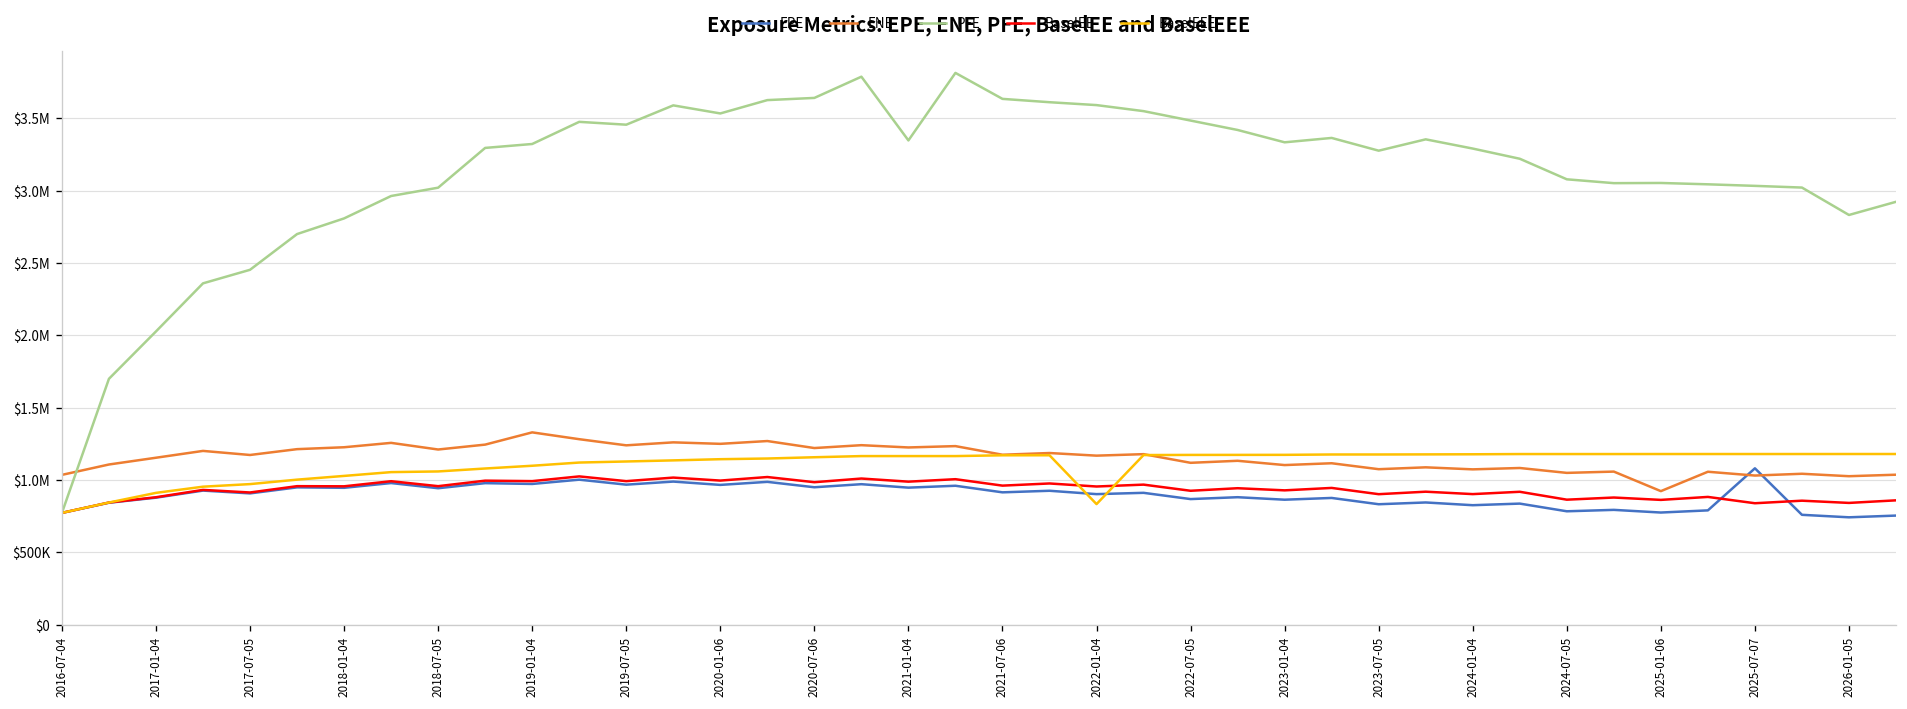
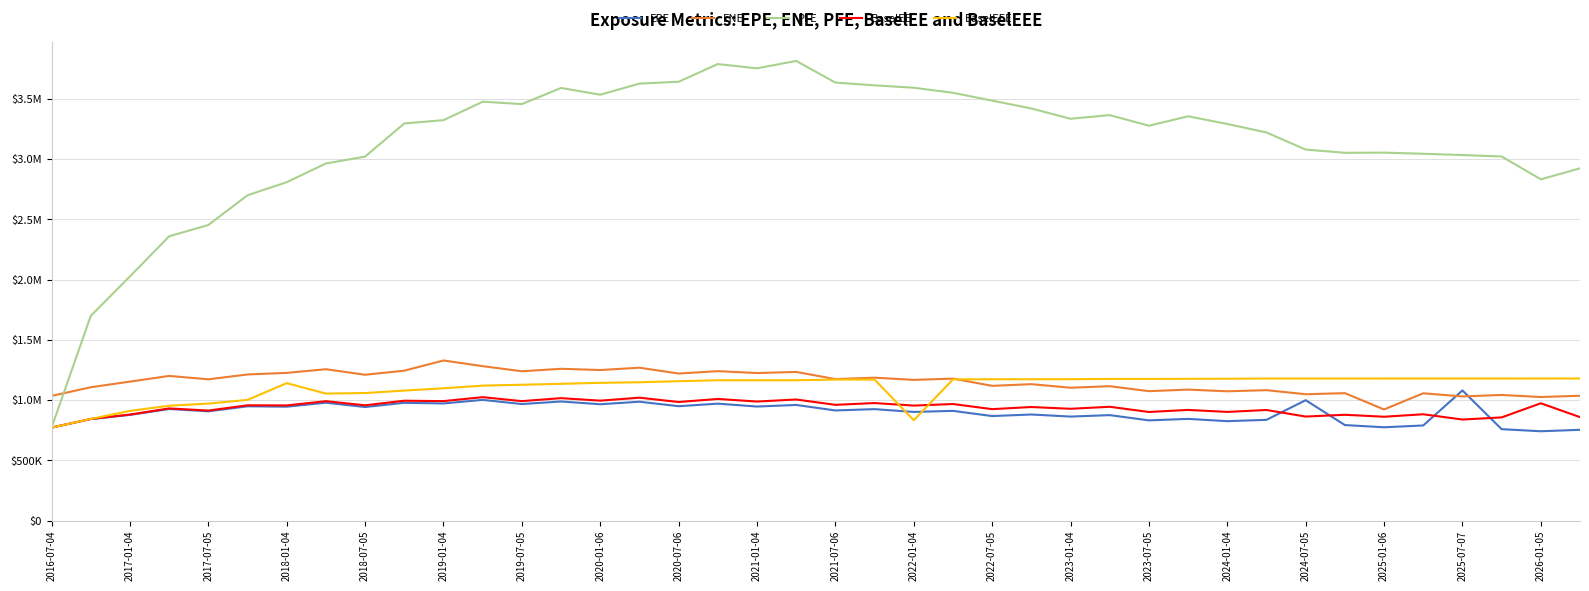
  {
    "EPE": {
      "2019-07-05": "$970000",
      "2020-01-06": "$970000",
      "2020-07-06": "$950000",
      "2021-01-04": "$950000",
      "2021-07-06": "$910000",
      "2022-01-04": "$900000",
      "2022-07-05": "$870000",
      "2023-01-04": "$860000",
      "2023-07-05": "$830000",
      "2024-01-04": "$830000",
-     "2024-07-05": "$780000",
+     "2024-07-05": "$1000000",
      "2025-01-06": "$770000",
      "2025-07-07": "$1080000",
      "2026-01-05": "$740000"
    },
    "ENE": {
      "2016-07-04": "$1030000",
      "2017-01-04": "$1150000",
      "2017-07-05": "$1170000",
      "2018-01-04": "$1230000",
      "2018-07-05": "$1210000",
      "2019-01-04": "$1330000",
      "2019-07-05": "$1240000",
      "2020-01-06": "$1250000",
      "2020-07-06": "$1220000",
      "2021-01-04": "$1220000",
      "2022-01-04": "$1170000",
      "2022-07-05": "$1120000",
      "2023-01-04": "$1100000",
      "2023-07-05": "$1070000",
      "2024-01-04": "$1070000",
      "2024-07-05": "$1050000",
      "2025-01-06": "$920000",
      "2025-07-07": "$1030000",
      "2026-01-05": "$1030000"
    },
    "PFE": {
      "2017-01-04": "$2030000",
      "2017-07-05": "$2450000",
      "2018-01-04": "$2810000",
      "2018-07-05": "$3020000",
      "2019-01-04": "$3320000",
      "2019-07-05": "$3460000",
      "2020-01-06": "$3530000",
      "2020-07-06": "$3640000",
-     "2021-01-04": "$3350000",
+     "2021-01-04": "$3750000",
      "2021-07-06": "$3630000",
      "2022-01-04": "$3590000",
      "2022-07-05": "$3480000",
      "2023-01-04": "$3330000",
      "2023-07-05": "$3280000",
      "2024-01-04": "$3290000",
      "2024-07-05": "$3080000",
      "2025-01-06": "$3050000",
      "2025-07-07": "$3030000",
      "2026-01-05": "$2830000"
    },
    "BaselEE": {
      "2019-07-05": "$990000",
      "2020-01-06": "$1000000",
      "2020-07-06": "$980000",
      "2021-01-04": "$990000",
      "2021-07-06": "$960000",
      "2022-01-04": "$950000",
      "2022-07-05": "$930000",
      "2023-01-04": "$930000",
      "2023-07-05": "$900000",
      "2024-01-04": "$900000",
      "2024-07-05": "$860000",
      "2025-01-06": "$860000",
      "2025-07-07": "$840000",
-     "2026-01-05": "$840000"
+     "2026-01-05": "$970000"
    },
    "BaselEEE": {
      "2017-01-04": "$910000",
      "2017-07-05": "$970000",
-     "2018-01-04": "$1030000",
+     "2018-01-04": "$1140000",
      "2018-07-05": "$1060000",
      "2019-01-04": "$1100000",
      "2019-07-05": "$1130000",
      "2020-01-06": "$1140000",
      "2020-07-06": "$1160000",
      "2021-01-04": "$1160000",
      "2022-01-04": "$830000",
      "2022-07-05": "$1170000",
      "2023-01-04": "$1170000",
      "2023-07-05": "$1180000",
      "2024-01-04": "$1180000",
      "2024-07-05": "$1180000",
      "2025-01-06": "$1180000",
      "2025-07-07": "$1180000",
      "2026-01-05": "$1180000"
    }
  }
